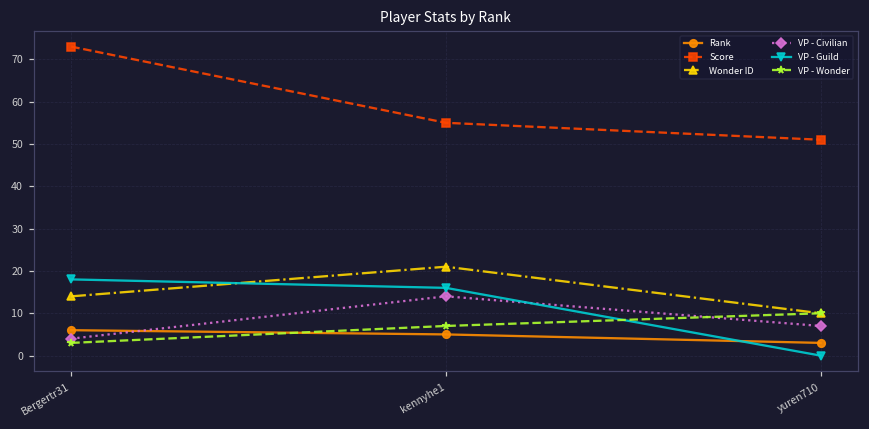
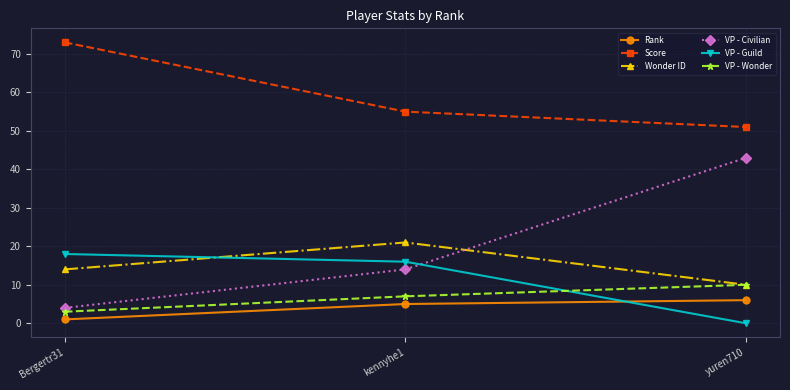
  {
    "Rank": {
-     "Bergertr31": 6,
+     "Bergertr31": 1,
      "kennyhe1": 5,
-     "yuren710": 3
+     "yuren710": 6
    },
    "Score": {
      "Bergertr31": 73,
      "kennyhe1": 55,
      "yuren710": 51
    },
    "Wonder ID": {
      "Bergertr31": 14,
      "kennyhe1": 21
    },
    "VP - Civilian": {
      "Bergertr31": 4,
      "kennyhe1": 14,
-     "yuren710": 7
+     "yuren710": 43
    },
    "VP - Guild": {
      "Bergertr31": 18,
      "kennyhe1": 16,
      "yuren710": 0
    },
    "VP - Wonder": {
      "Bergertr31": 3,
      "kennyhe1": 7
    }
  }
